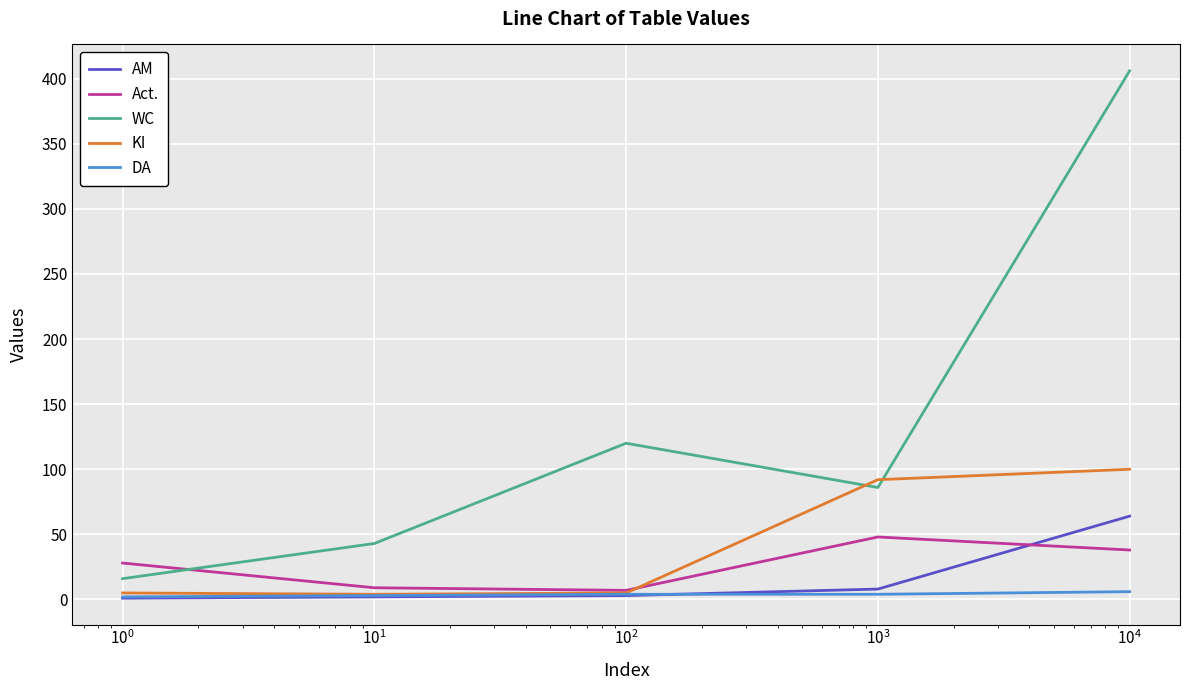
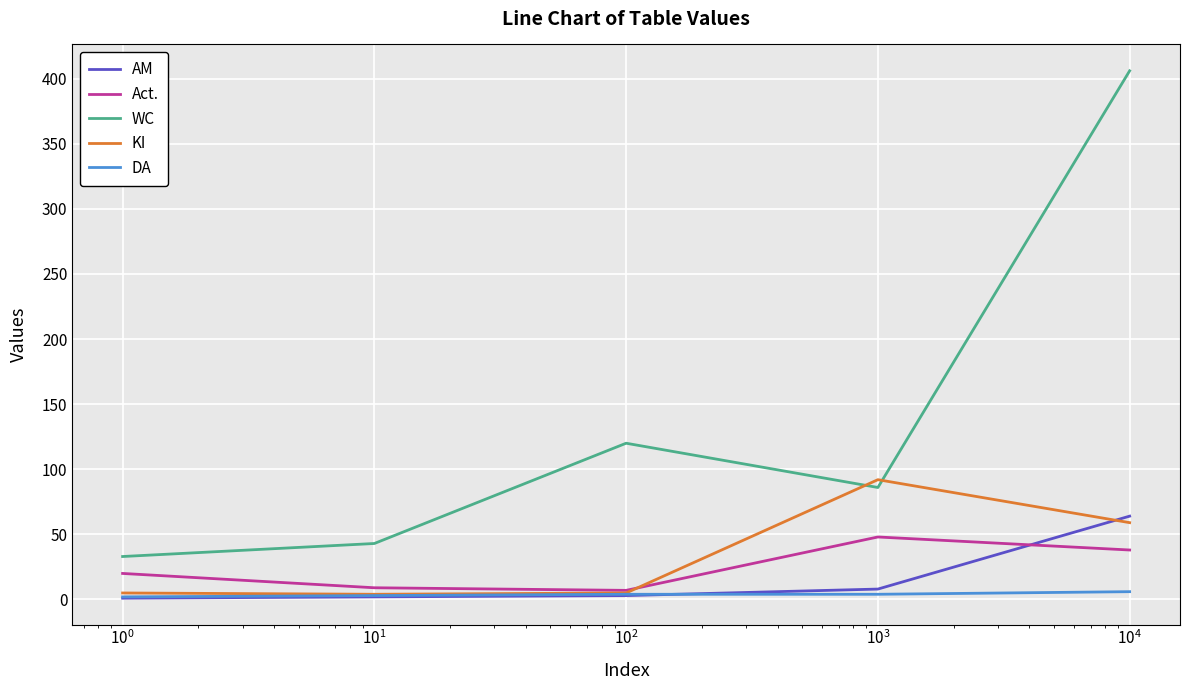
  {
    "AM": {
      "10^3": 8,
      "10^4": 64
    },
    "Act.": {
-     "10^0": 28,
+     "10^0": 20,
      "10^1": 9,
      "10^2": 7,
      "10^3": 48,
      "10^4": 38
    },
    "WC": {
-     "10^0": 16,
+     "10^0": 33,
      "10^1": 43,
      "10^2": 120,
      "10^3": 86,
      "10^4": 406
    },
    "KI": {
      "10^0": 5,
      "10^3": 92,
-     "10^4": 100
+     "10^4": 59
    },
    "DA": {
      "10^3": 4,
      "10^4": 6
    }
  }
